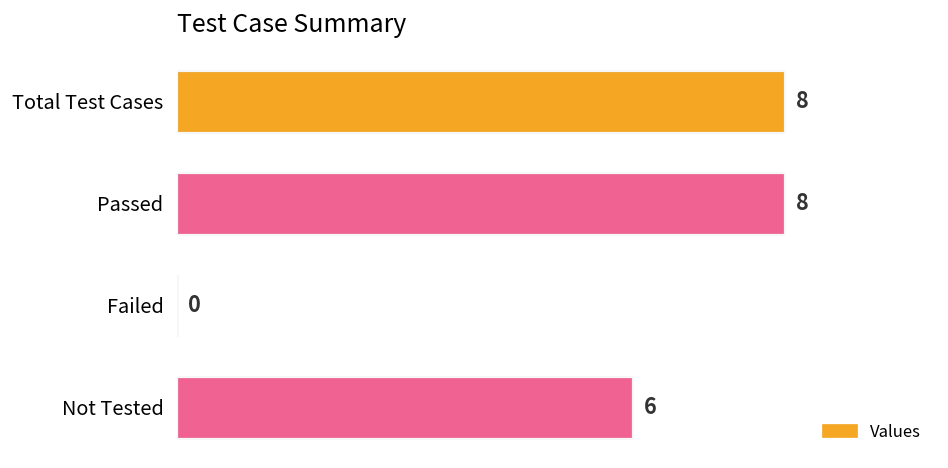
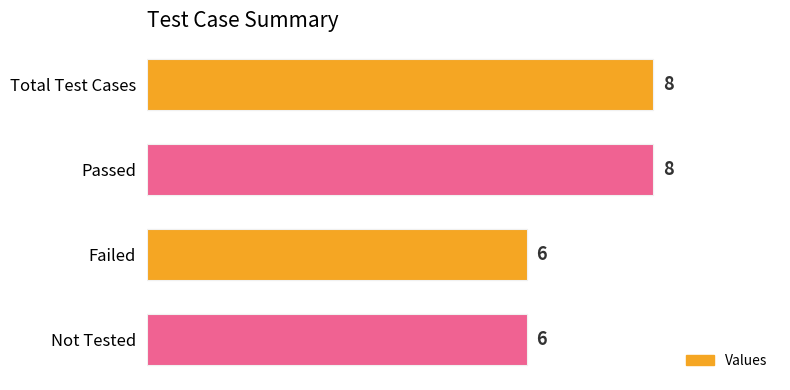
  {
    "Total Test Cases": 8,
    "Passed": 8,
-   "Failed": 0,
+   "Failed": 6,
    "Not Tested": 6
  }
